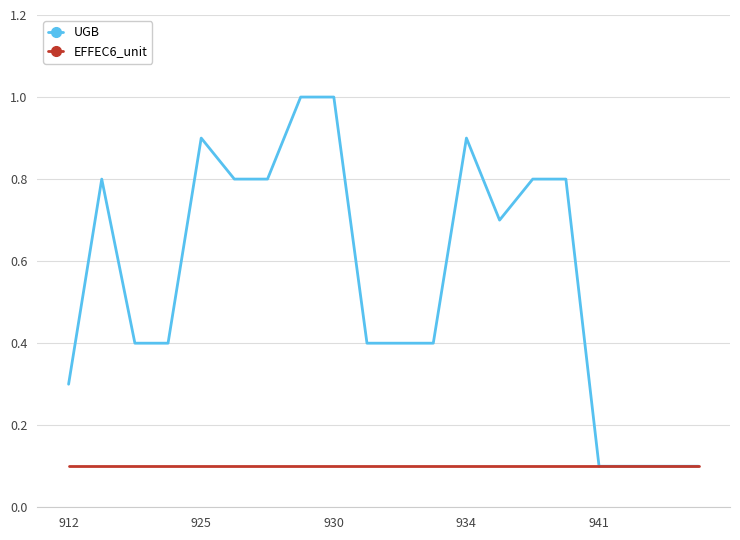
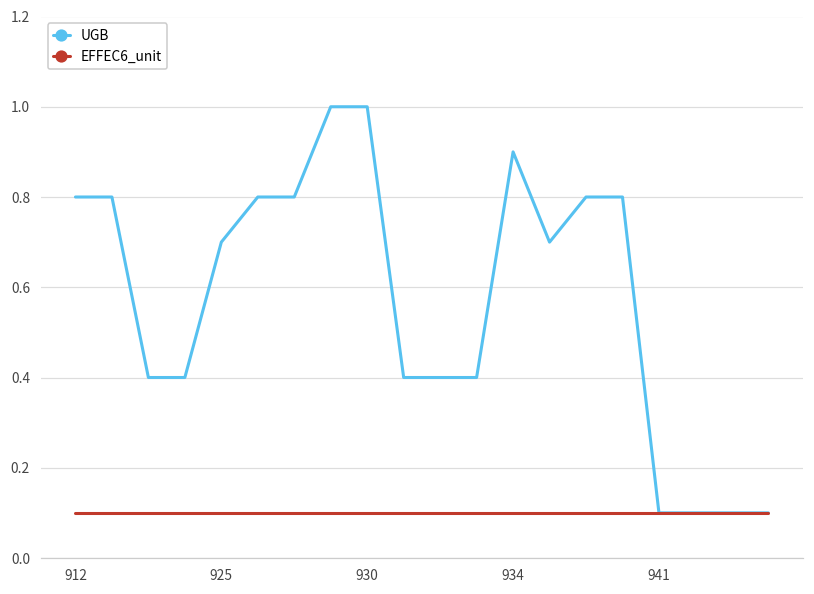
  {
    "UGB": {
-     "912": 0.3,
-     "925": 0.9,
+     "912": 0.8,
+     "925": 0.7,
      "930": 1.0,
      "934": 0.9
    },
    "EFFEC6_unit": {
      "912": 0.1,
      "925": 0.1,
      "930": 0.1,
      "934": 0.1
    }
  }
